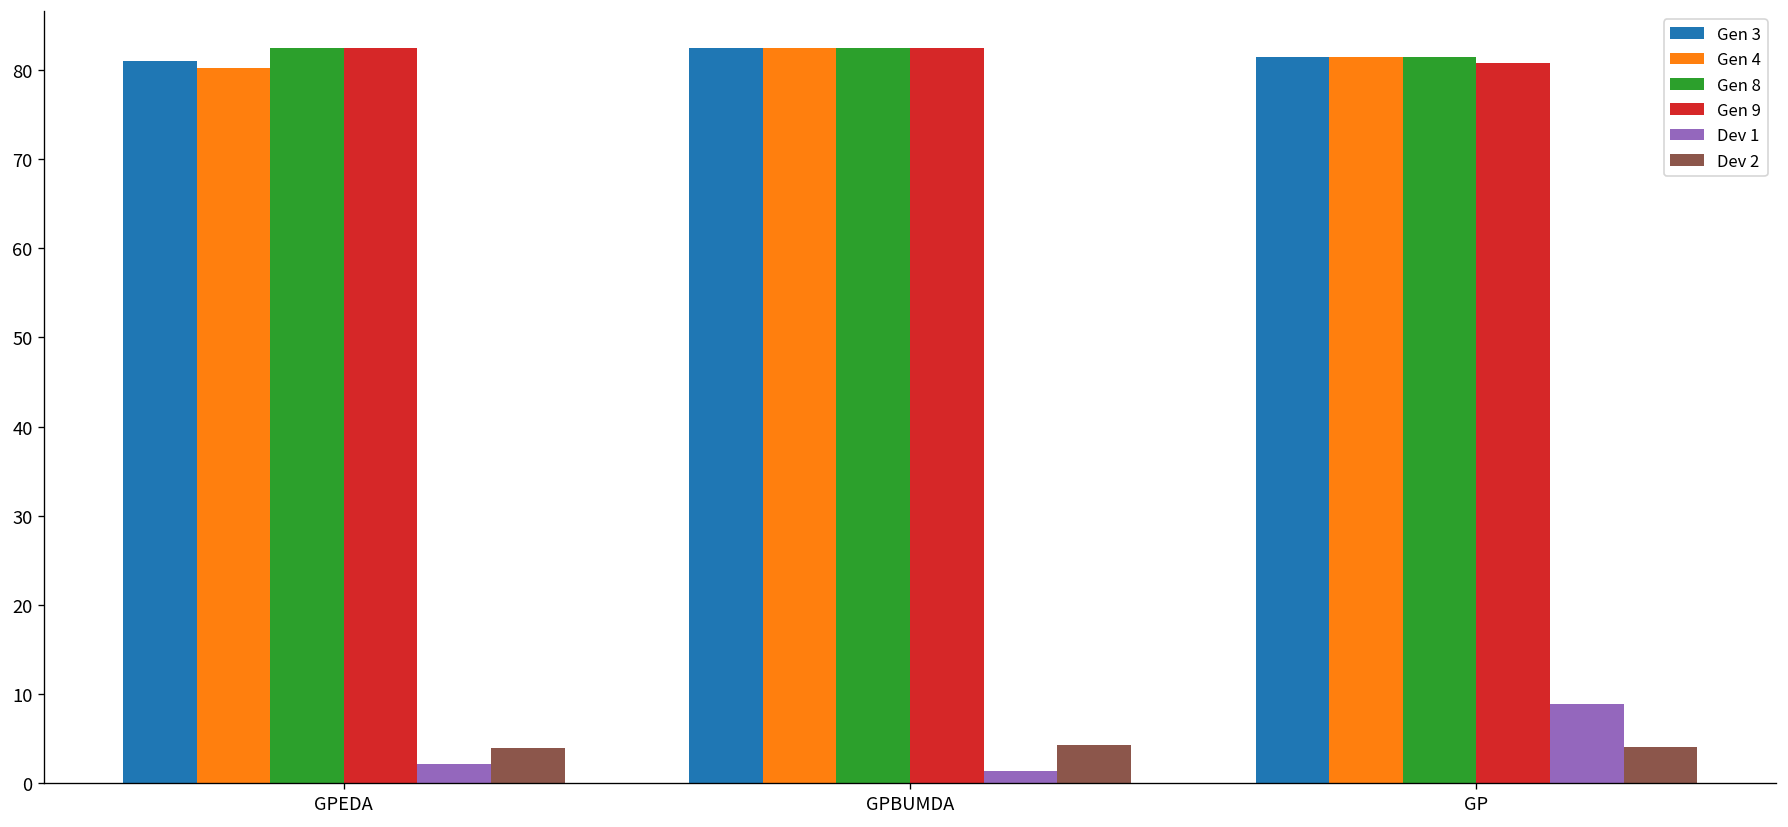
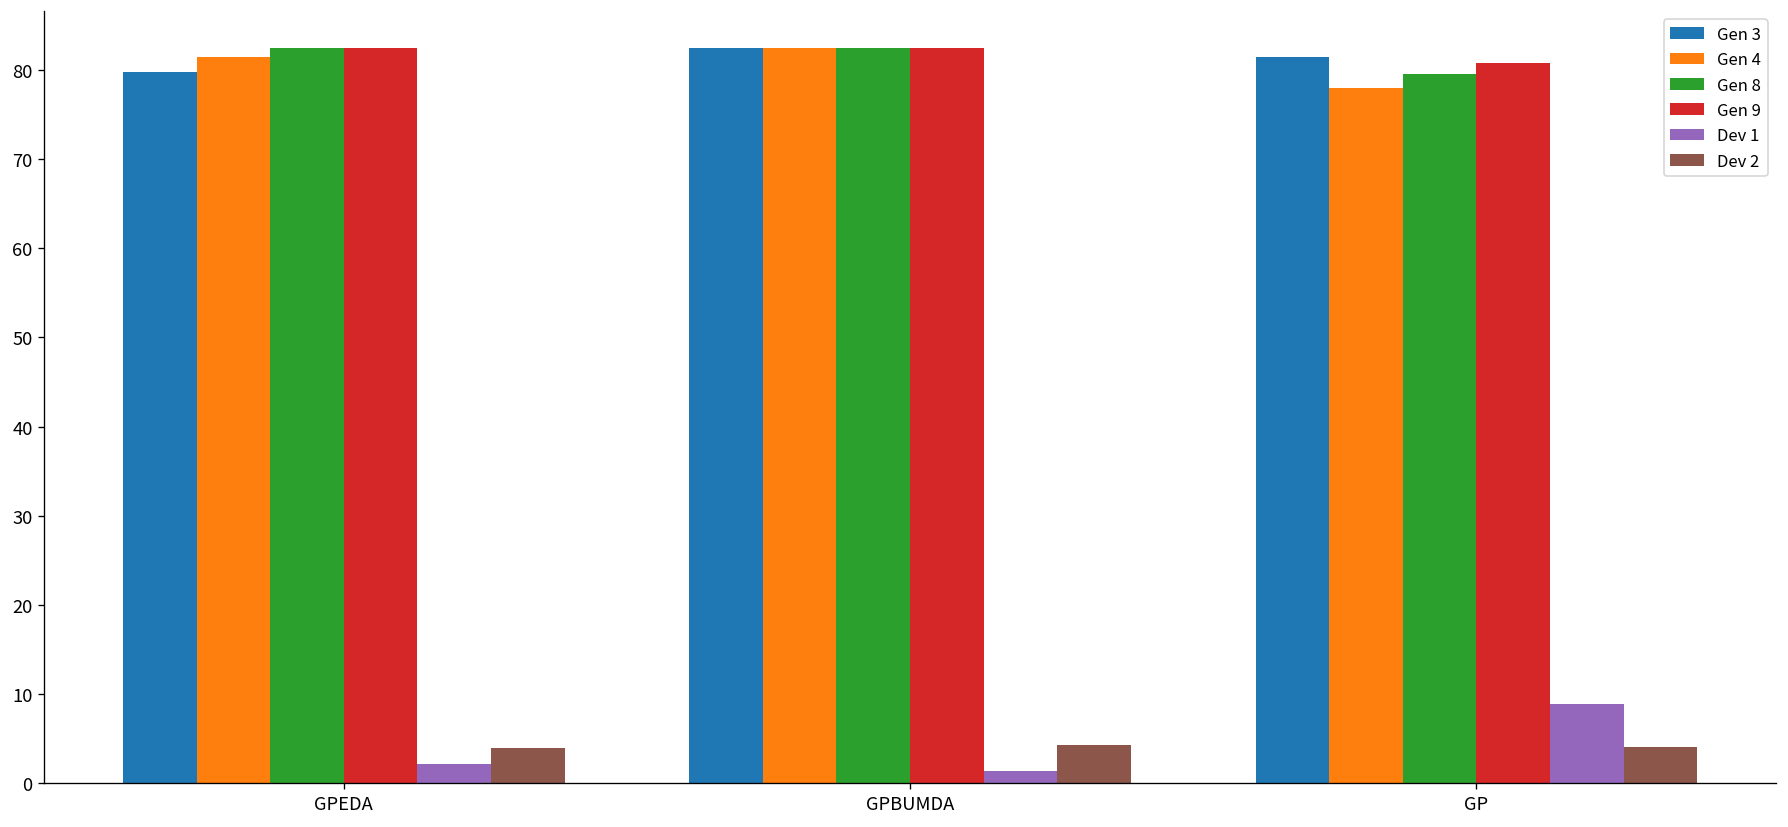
  {
    "Gen 3": {
-     "GPEDA": 81,
+     "GPEDA": 80,
      "GPBUMDA": 82,
      "GP": 81
    },
    "Gen 4": {
-     "GPEDA": 80,
+     "GPEDA": 81,
      "GPBUMDA": 82,
-     "GP": 81
+     "GP": 78
    },
    "Gen 8": {
      "GPEDA": 83,
      "GPBUMDA": 82,
-     "GP": 81
+     "GP": 80
    },
    "Gen 9": {
      "GPEDA": 83,
      "GPBUMDA": 82,
      "GP": 81
    },
    "Dev 1": {
      "GPEDA": 2,
      "GPBUMDA": 1,
      "GP": 9
    },
    "Dev 2": {
      "GPEDA": 4,
      "GPBUMDA": 4,
      "GP": 4
    }
  }
